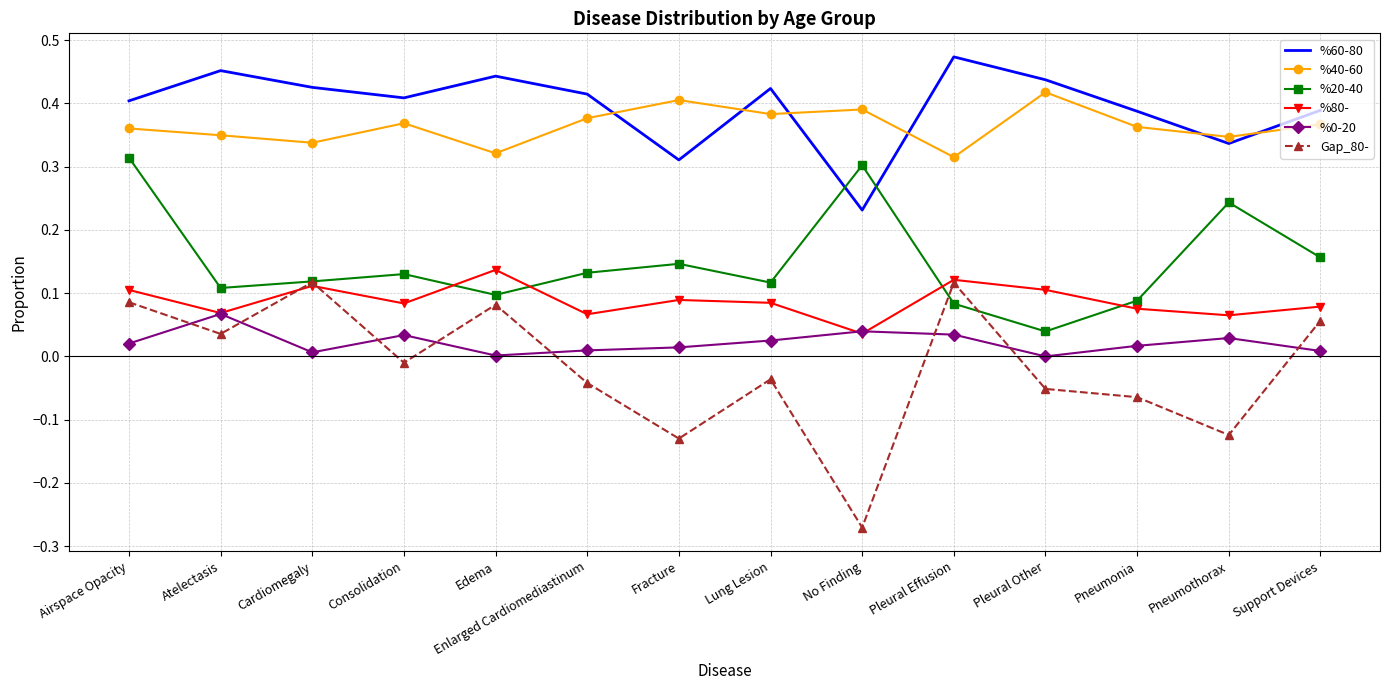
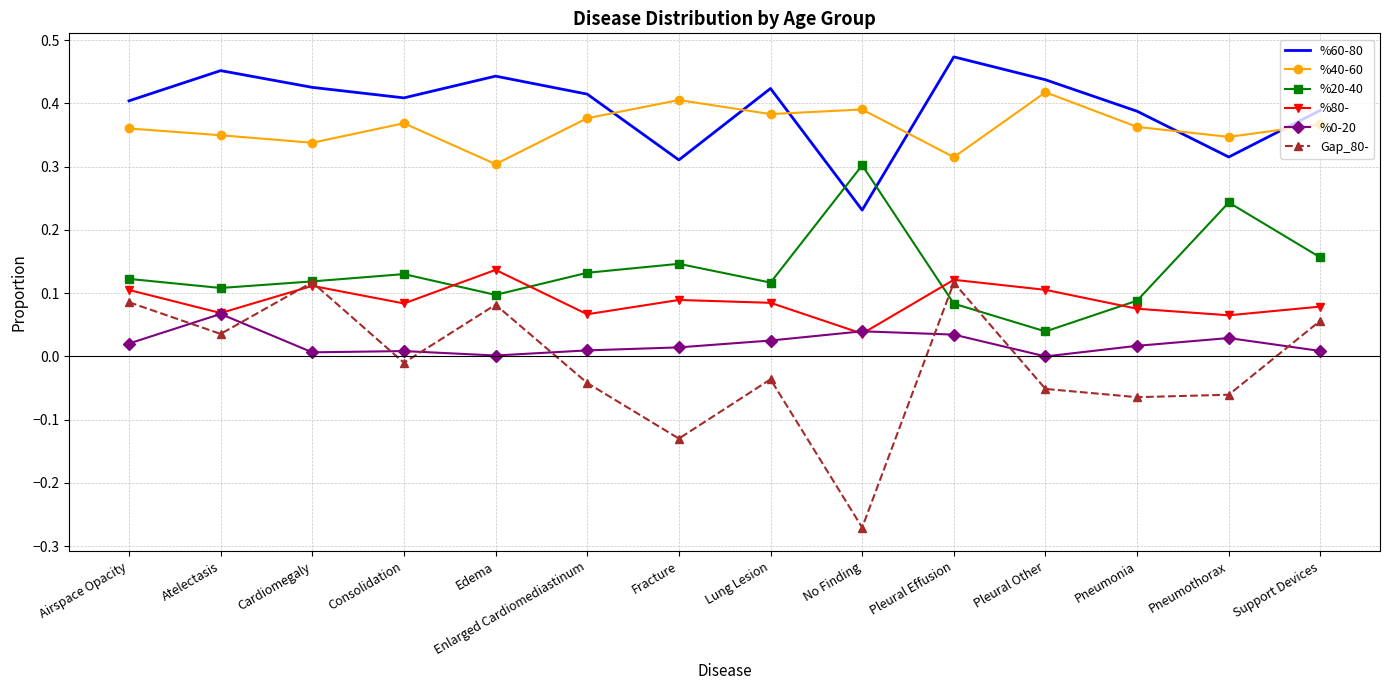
  {
    "%60-80": {
      "Airspace Opacity": 0.40,
      "Atelectasis": 0.45,
      "Cardiomegaly": 0.43,
      "Consolidation": 0.41,
      "Edema": 0.44,
      "Enlarged Cardiomediastinum": 0.41,
      "Fracture": 0.31,
      "Lung Lesion": 0.42,
      "No Finding": 0.23,
      "Pleural Effusion": 0.47,
      "Pleural Other": 0.44,
      "Pneumonia": 0.39,
-     "Pneumothorax": 0.34
+     "Pneumothorax": 0.32
    },
    "%40-60": {
      "Airspace Opacity": 0.36,
      "Atelectasis": 0.35,
      "Cardiomegaly": 0.34,
      "Consolidation": 0.37,
-     "Edema": 0.32,
+     "Edema": 0.30,
      "Enlarged Cardiomediastinum": 0.38,
      "Fracture": 0.41,
      "Lung Lesion": 0.38,
      "No Finding": 0.39,
      "Pleural Effusion": 0.32,
      "Pleural Other": 0.42,
      "Pneumonia": 0.36,
      "Pneumothorax": 0.35
    },
    "%20-40": {
-     "Airspace Opacity": 0.31,
+     "Airspace Opacity": 0.12,
      "Atelectasis": 0.11,
      "Consolidation": 0.13,
      "Edema": 0.10,
      "Enlarged Cardiomediastinum": 0.13,
      "Fracture": 0.15,
      "Lung Lesion": 0.12,
      "No Finding": 0.30,
      "Pleural Effusion": 0.08,
      "Pleural Other": 0.04,
      "Pneumonia": 0.09,
      "Pneumothorax": 0.24,
      "Support Devices": 0.16
    },
    "%80-": {
      "Airspace Opacity": 0.11,
      "Cardiomegaly": 0.11,
      "Consolidation": 0.08,
      "Edema": 0.14,
      "Enlarged Cardiomediastinum": 0.07,
      "Fracture": 0.09,
      "Lung Lesion": 0.08,
      "Pleural Effusion": 0.12,
      "Pleural Other": 0.11,
      "Pneumonia": 0.08,
      "Pneumothorax": 0.07,
      "Support Devices": 0.08
    },
    "%0-20": {
      "Airspace Opacity": 0.02,
      "Cardiomegaly": 0.01,
-     "Consolidation": 0.03,
+     "Consolidation": 0.01,
      "Edema": 0.00,
      "Enlarged Cardiomediastinum": 0.01,
      "Fracture": 0.01,
      "Lung Lesion": 0.03,
      "Pleural Effusion": 0.03,
      "Pleural Other": 0.00,
      "Pneumonia": 0.02,
      "Pneumothorax": 0.03,
      "Support Devices": 0.01
    },
    "Gap_80-": {
      "Airspace Opacity": 0.09,
      "Atelectasis": 0.04,
      "Consolidation": -0.01,
      "Edema": 0.08,
      "Enlarged Cardiomediastinum": -0.04,
      "Fracture": -0.13,
      "Lung Lesion": -0.04,
      "No Finding": -0.27,
      "Pleural Effusion": 0.12,
      "Pleural Other": -0.05,
      "Pneumonia": -0.06,
-     "Pneumothorax": -0.12,
+     "Pneumothorax": -0.06,
      "Support Devices": 0.06
    }
  }
